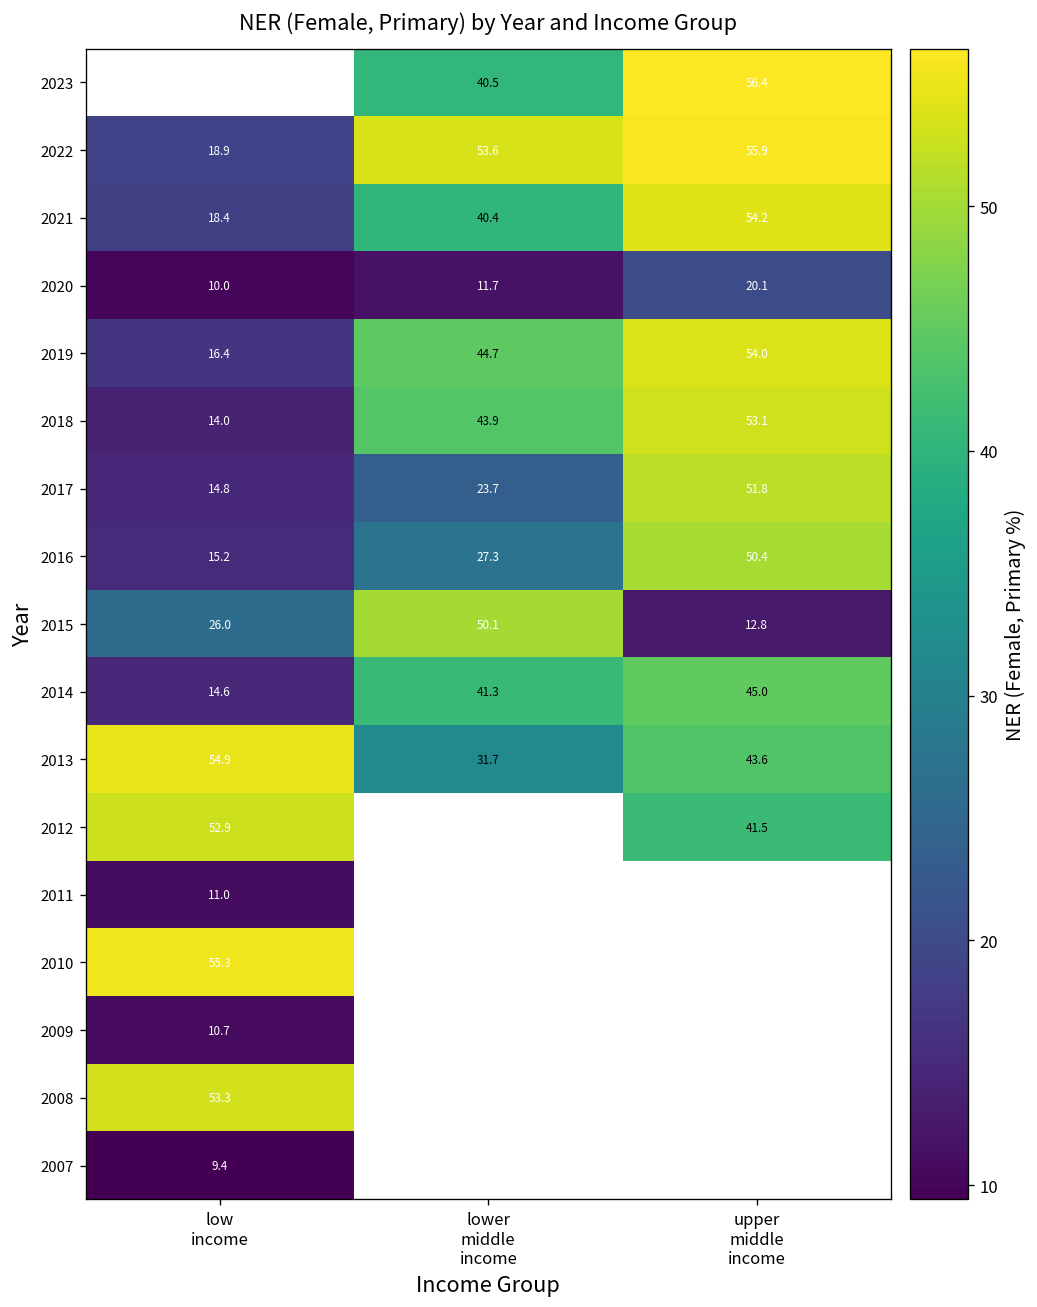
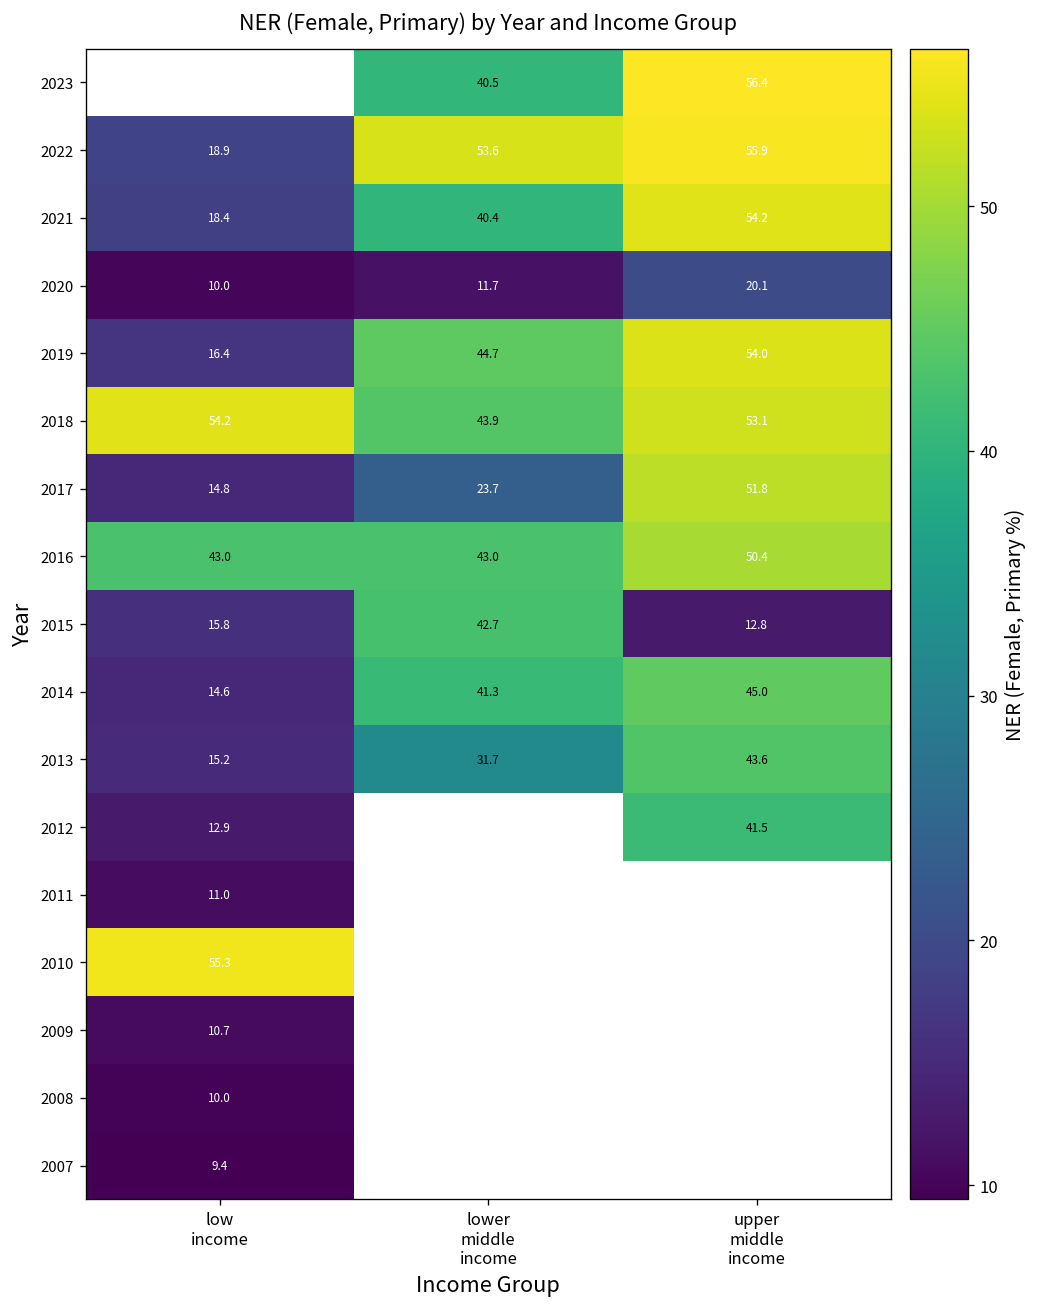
  {
    "2023": {
      "lower middle income": 40.5,
      "upper middle income": 56.4
    },
    "2022": {
      "low income": 18.9,
      "lower middle income": 53.6,
      "upper middle income": 55.9
    },
    "2021": {
      "low income": 18.4,
      "lower middle income": 40.4,
      "upper middle income": 54.2
    },
    "2020": {
      "low income": 10.0,
      "lower middle income": 11.7,
      "upper middle income": 20.1
    },
    "2019": {
      "low income": 16.4,
      "lower middle income": 44.7,
      "upper middle income": 54.0
    },
    "2018": {
-     "low income": 14.0,
+     "low income": 54.2,
      "lower middle income": 43.9,
      "upper middle income": 53.1
    },
    "2017": {
      "low income": 14.8,
      "lower middle income": 23.7,
      "upper middle income": 51.8
    },
    "2016": {
-     "low income": 15.2,
-     "lower middle income": 27.3,
+     "low income": 43.0,
+     "lower middle income": 43.0,
      "upper middle income": 50.4
    },
    "2015": {
-     "low income": 26.0,
-     "lower middle income": 50.1,
+     "low income": 15.8,
+     "lower middle income": 42.7,
      "upper middle income": 12.8
    },
    "2014": {
      "low income": 14.6,
      "lower middle income": 41.3,
      "upper middle income": 45.0
    },
    "2013": {
-     "low income": 54.9,
+     "low income": 15.2,
      "lower middle income": 31.7,
      "upper middle income": 43.6
    },
    "2012": {
-     "low income": 52.9,
+     "low income": 12.9,
      "upper middle income": 41.5
    },
    "2011": {
      "low income": 11.0
    },
    "2010": {
      "low income": 55.3
    },
    "2009": {
      "low income": 10.7
    },
    "2008": {
-     "low income": 53.3
+     "low income": 10.0
    },
    "2007": {
      "low income": 9.4
    }
  }
